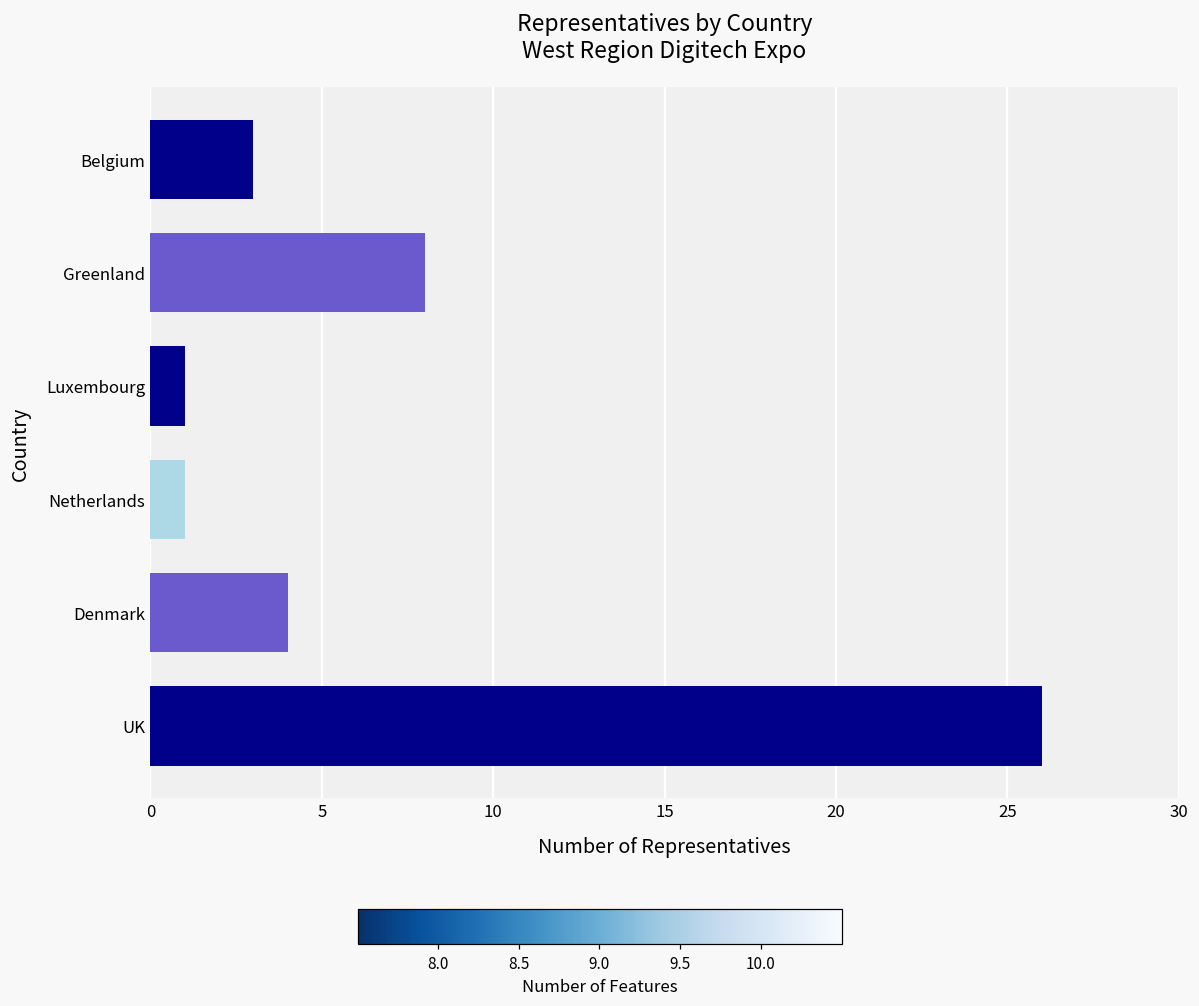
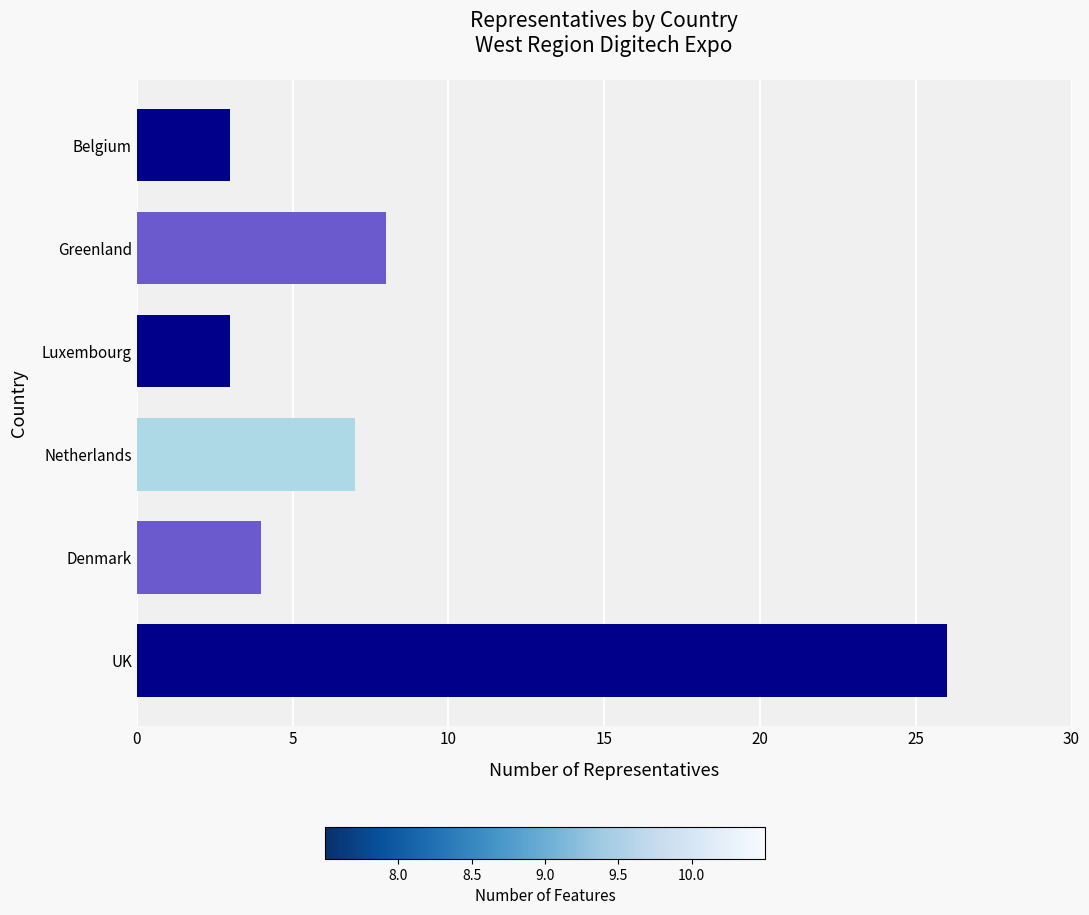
  {
    "Belgium": 3,
    "Greenland": 8,
-   "Luxembourg": 1,
-   "Netherlands": 1,
+   "Luxembourg": 3,
+   "Netherlands": 7,
    "Denmark": 4,
    "UK": 26
  }
